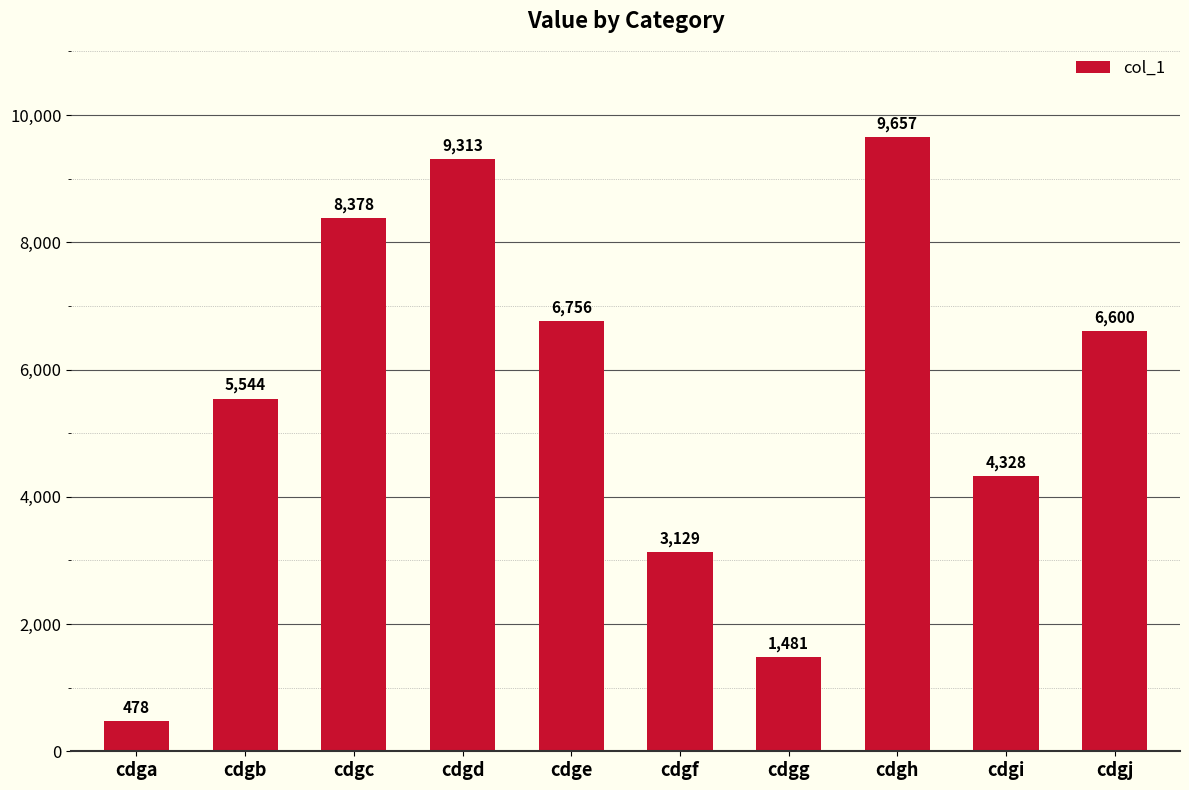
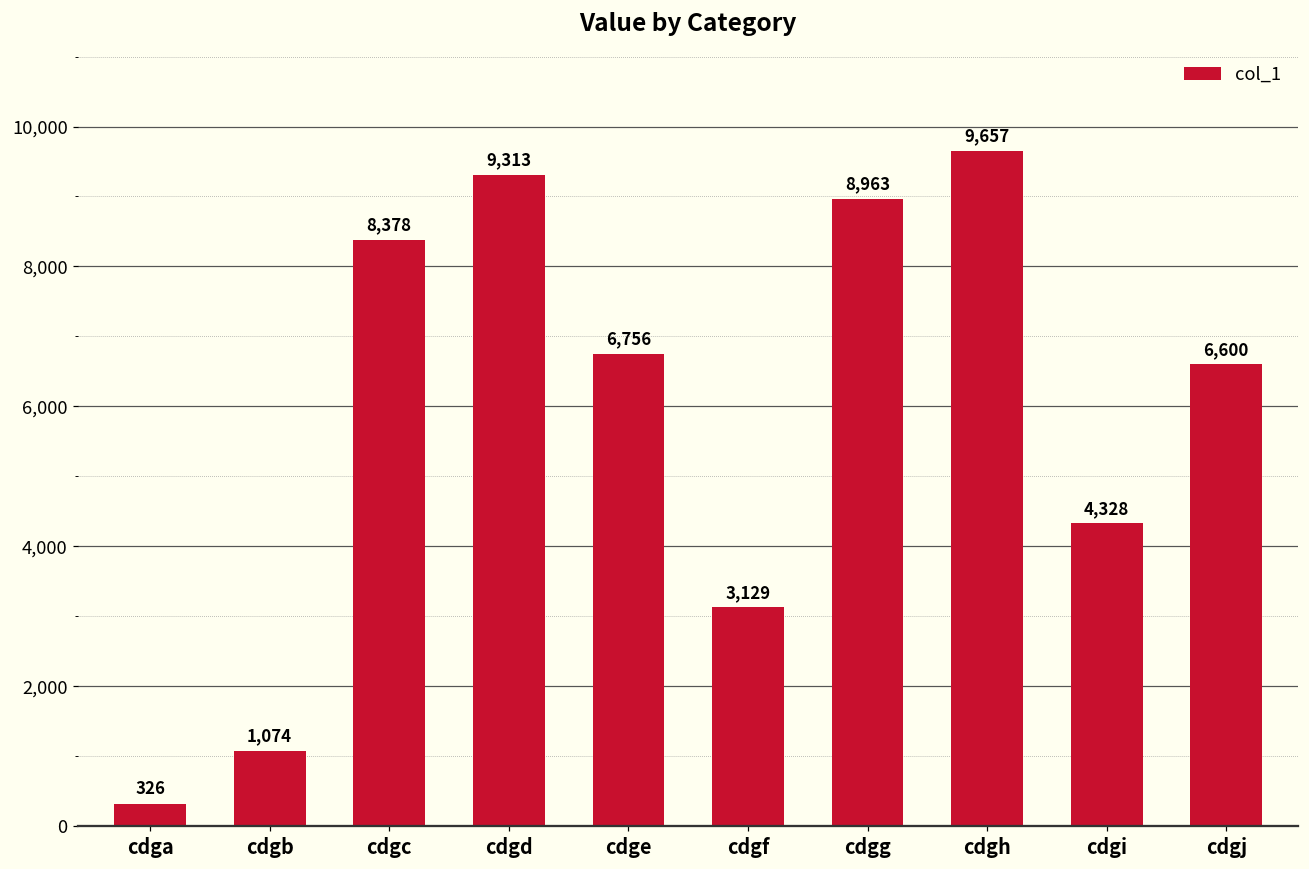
  {
-   "cdga": "478",
-   "cdgb": "5,544",
+   "cdga": "326",
+   "cdgb": "1,074",
    "cdgc": "8,378",
    "cdgd": "9,313",
    "cdge": "6,756",
    "cdgf": "3,129",
-   "cdgg": "1,481",
+   "cdgg": "8,963",
    "cdgh": "9,657",
    "cdgi": "4,328",
    "cdgj": "6,600"
  }
